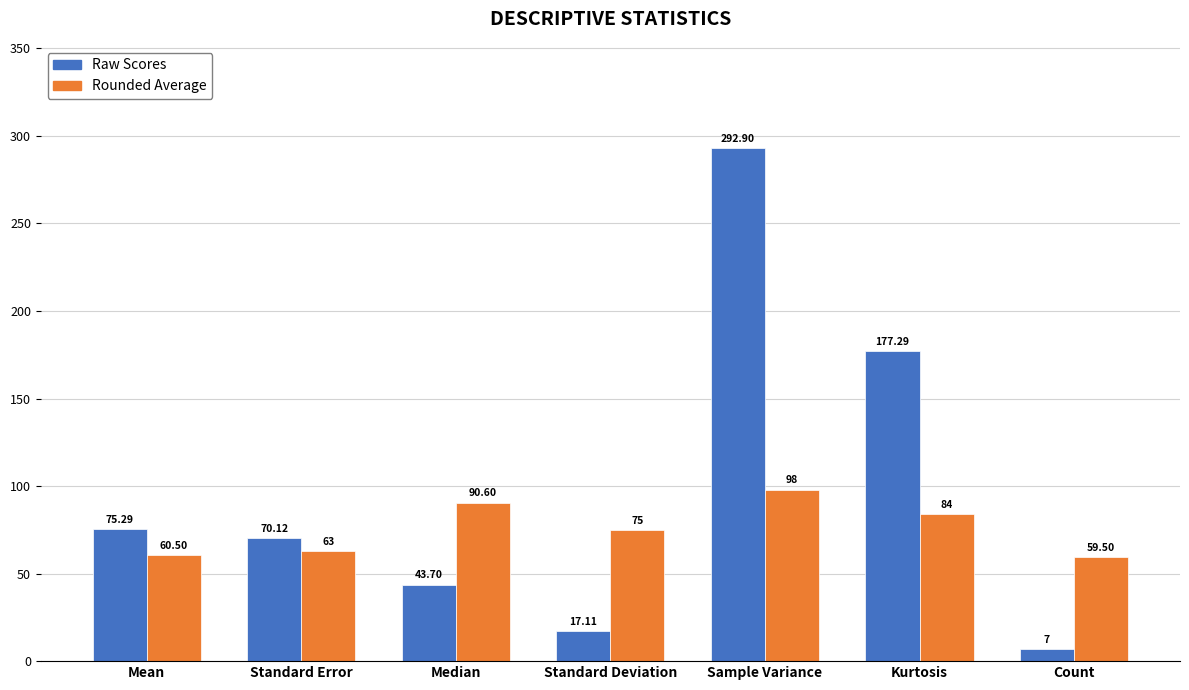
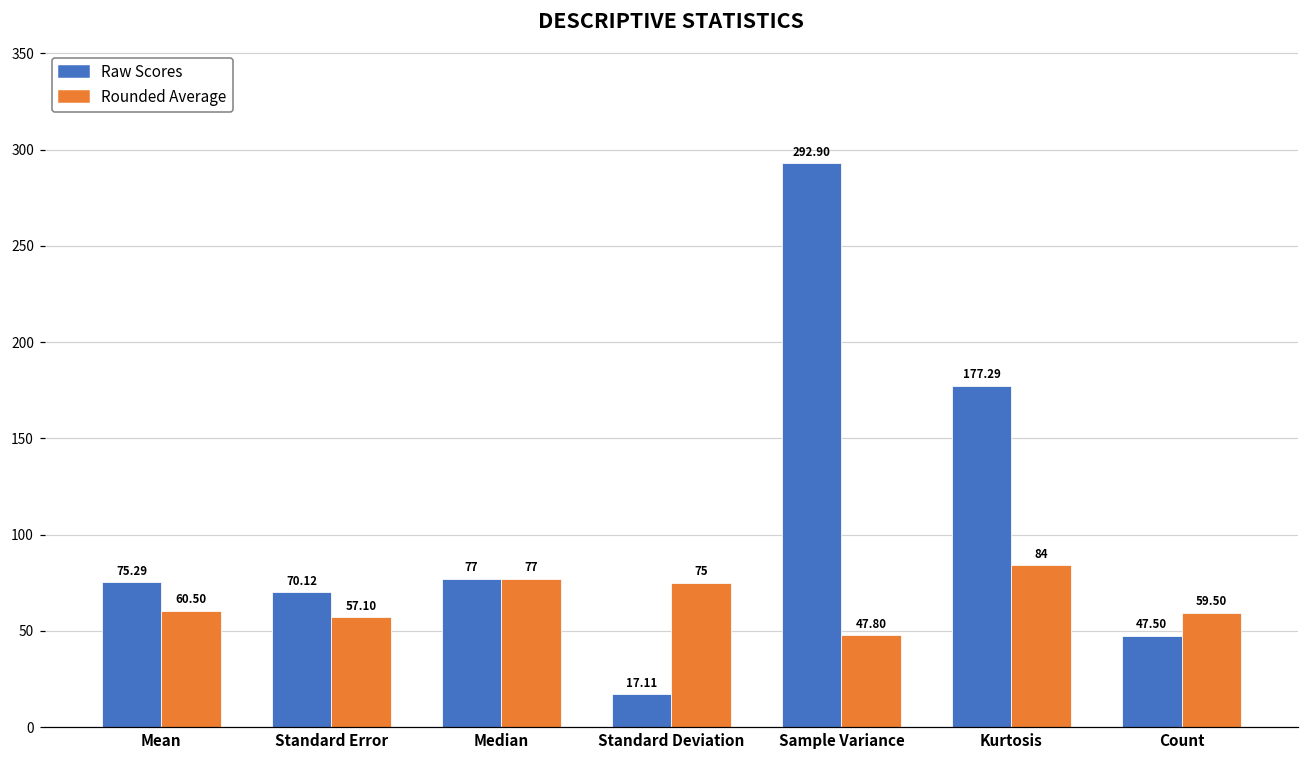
  {
    "Raw Scores": {
      "Mean": 75.29,
      "Standard Error": 70.12,
-     "Median": 43.70,
+     "Median": 77,
      "Standard Deviation": 17.11,
      "Sample Variance": 292.90,
      "Kurtosis": 177.29,
-     "Count": 7
+     "Count": 47.50
    },
    "Rounded Average": {
      "Mean": 60.50,
-     "Standard Error": 63,
-     "Median": 90.60,
+     "Standard Error": 57.10,
+     "Median": 77,
      "Standard Deviation": 75,
-     "Sample Variance": 98,
+     "Sample Variance": 47.80,
      "Kurtosis": 84,
      "Count": 59.50
    }
  }
